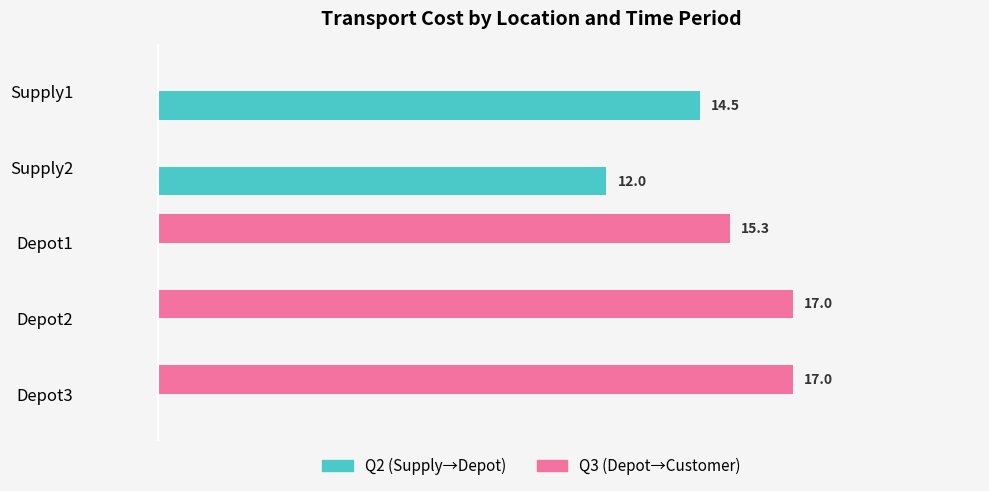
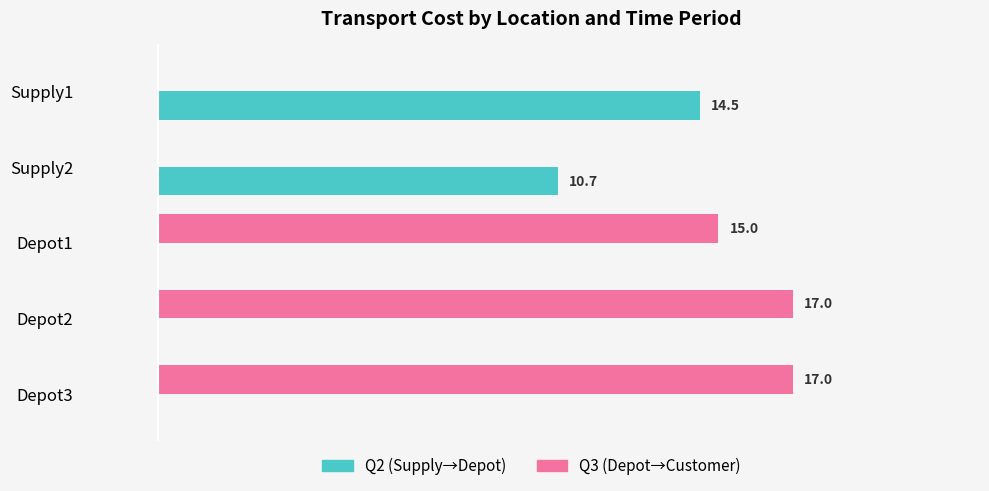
  {
    "Q2 (Supply→Depot)": {
      "Supply1": 14.5,
-     "Supply2": 12.0
+     "Supply2": 10.7
    },
    "Q3 (Depot→Customer)": {
-     "Depot1": 15.3,
+     "Depot1": 15.0,
      "Depot2": 17.0,
      "Depot3": 17.0
    }
  }
